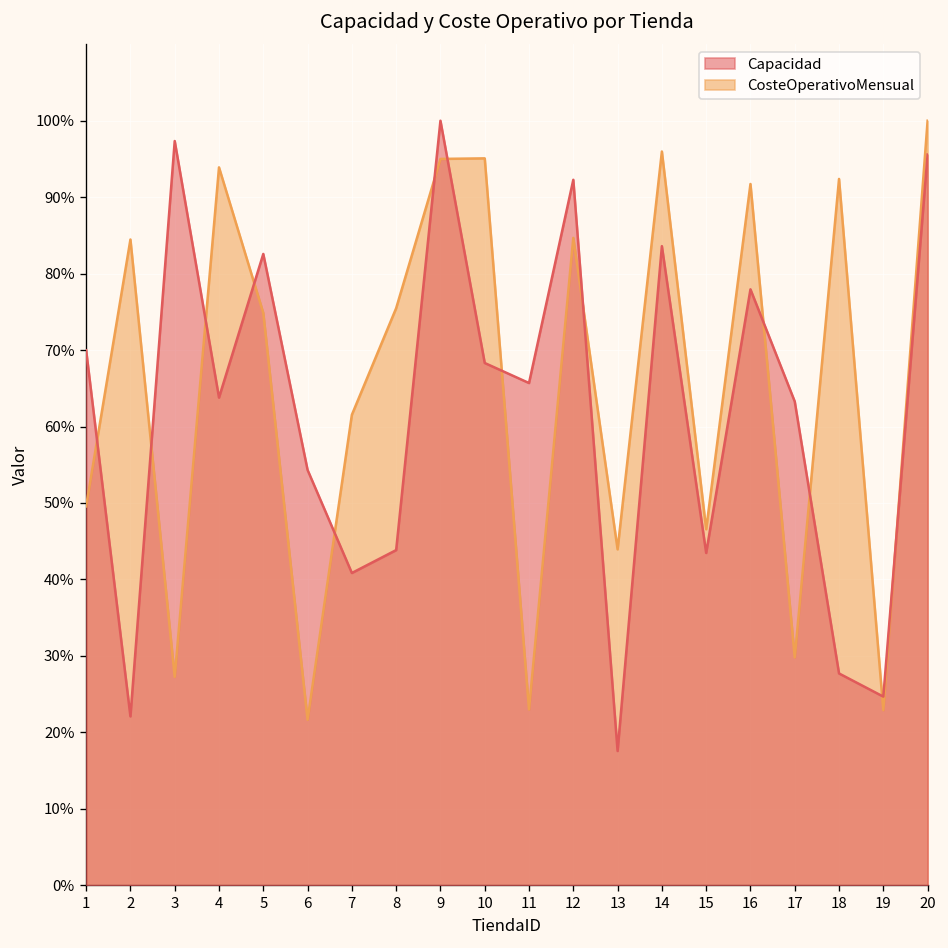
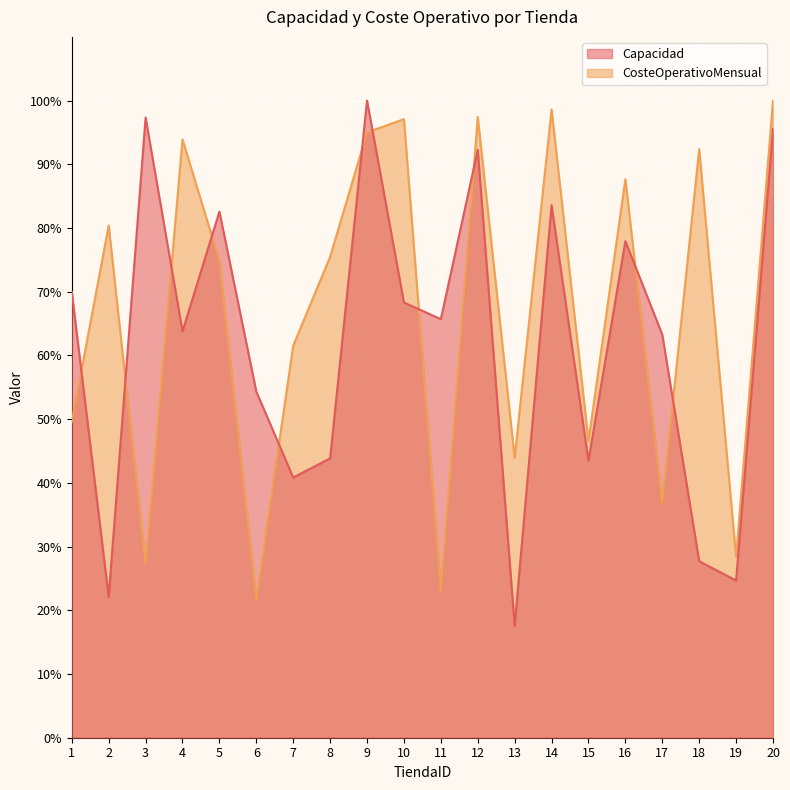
  {
    "Capacidad": {
      "1": "70%",
      "2": "22%",
      "3": "97%",
      "4": "64%",
      "5": "83%",
      "6": "54%",
      "7": "41%",
      "8": "44%",
      "9": "100%",
      "10": "68%",
      "11": "66%",
      "12": "92%",
      "13": "18%",
      "14": "84%",
      "15": "43%",
      "16": "78%",
      "17": "63%",
      "18": "28%",
      "19": "25%",
      "20": "96%"
    },
    "CosteOperativoMensual": {
      "1": "50%",
-     "2": "84%",
+     "2": "80%",
      "3": "27%",
      "4": "94%",
      "5": "75%",
      "6": "22%",
      "7": "62%",
      "8": "75%",
      "9": "95%",
-     "10": "95%",
+     "10": "97%",
      "11": "23%",
-     "12": "85%",
+     "12": "97%",
      "13": "44%",
-     "14": "96%",
+     "14": "99%",
      "15": "47%",
-     "16": "92%",
-     "17": "30%",
+     "16": "88%",
+     "17": "37%",
      "18": "92%",
-     "19": "23%",
+     "19": "28%",
      "20": "100%"
    }
  }
